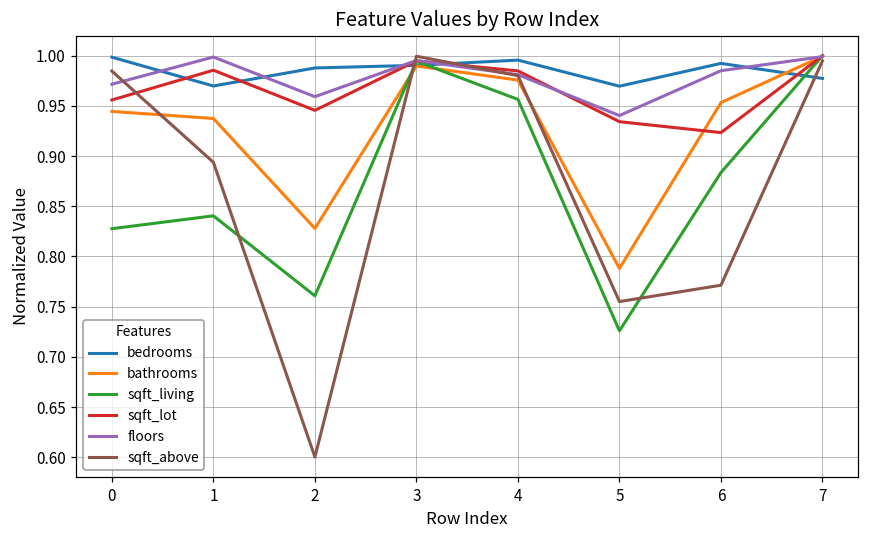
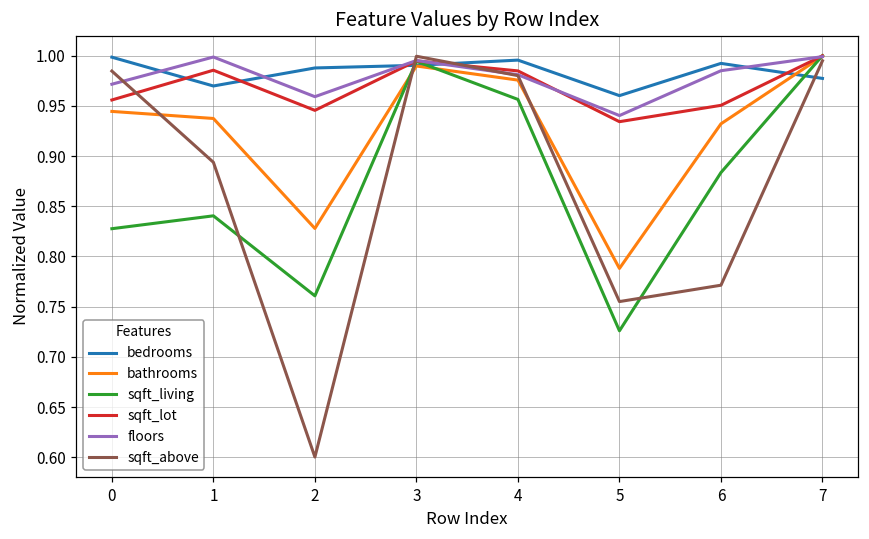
  {
    "bedrooms": {
      "0": 1.00,
      "1": 0.97,
      "2": 0.99,
      "4": 1.00,
-     "5": 0.97,
+     "5": 0.96,
      "6": 0.99,
      "7": 0.98
    },
    "bathrooms": {
      "0": 0.94,
      "1": 0.94,
      "2": 0.83,
      "4": 0.98,
      "5": 0.79,
-     "6": 0.95
+     "6": 0.93
    },
    "sqft_living": {
      "0": 0.83,
      "1": 0.84,
      "2": 0.76,
      "4": 0.96,
      "5": 0.73,
      "6": 0.88
    },
    "sqft_lot": {
      "0": 0.96,
      "1": 0.99,
      "2": 0.95,
      "4": 0.98,
      "5": 0.93,
-     "6": 0.92
+     "6": 0.95
    },
    "floors": {
      "0": 0.97,
      "1": 1.00,
      "2": 0.96,
      "5": 0.94,
      "6": 0.98
    },
    "sqft_above": {
      "0": 0.98,
      "1": 0.89,
      "2": 0.60,
      "3": 1.00,
      "5": 0.76,
      "6": 0.77,
      "7": 0.99
    }
  }
